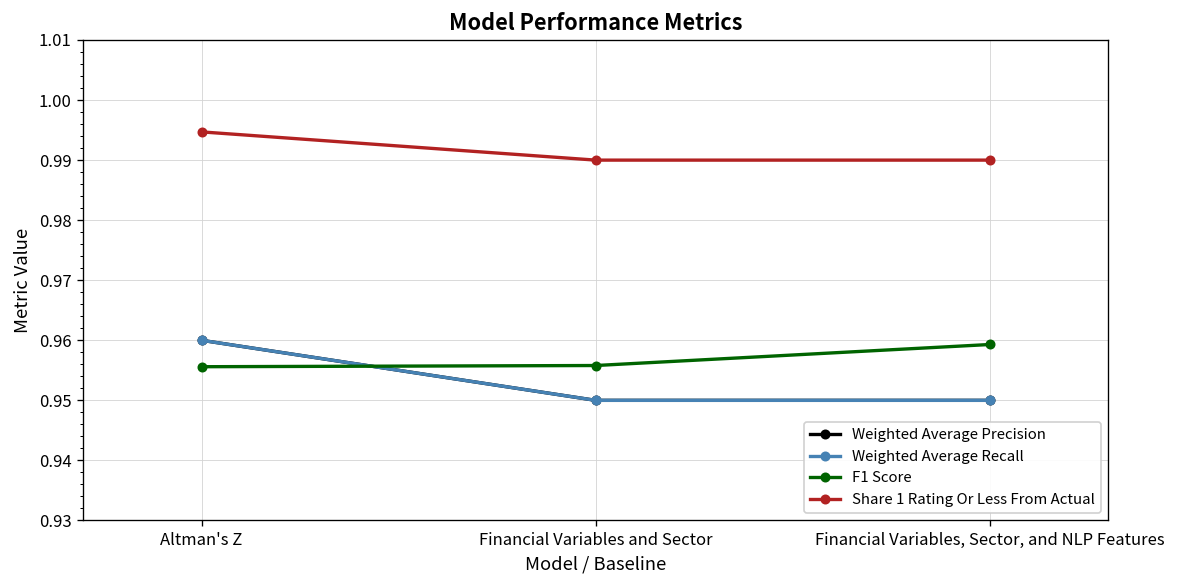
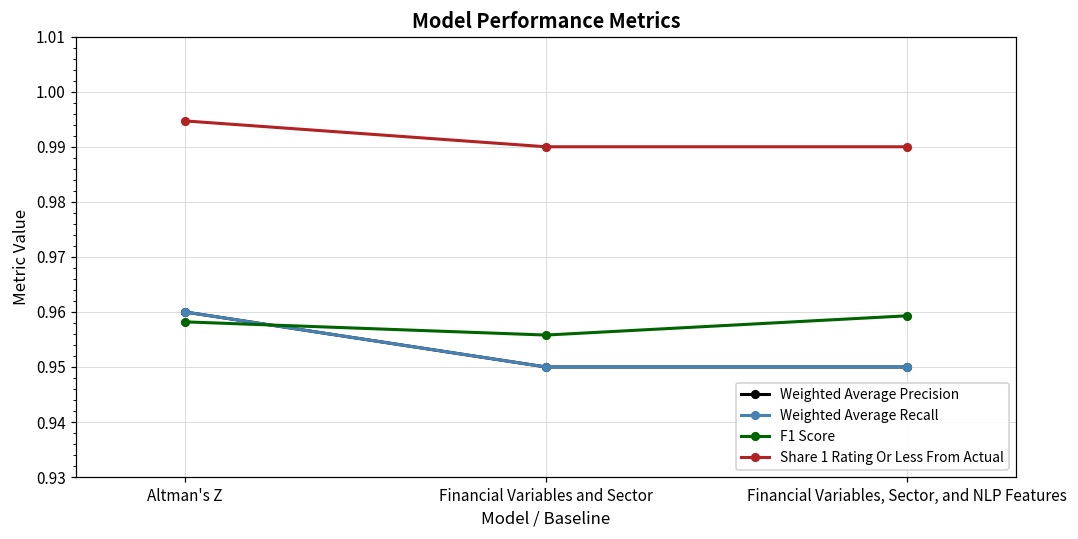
  {
    "Weighted Average Recall": {
      "Altman's Z": 0.960,
      "Financial Variables and Sector": 0.950,
      "Financial Variables, Sector, and NLP Features": 0.950
    },
    "F1 Score": {
-     "Altman's Z": 0.956,
+     "Altman's Z": 0.958,
      "Financial Variables and Sector": 0.956,
      "Financial Variables, Sector, and NLP Features": 0.959
    },
    "Share 1 Rating Or Less From Actual": {
      "Altman's Z": 0.995,
      "Financial Variables and Sector": 0.990,
      "Financial Variables, Sector, and NLP Features": 0.990
    }
  }
